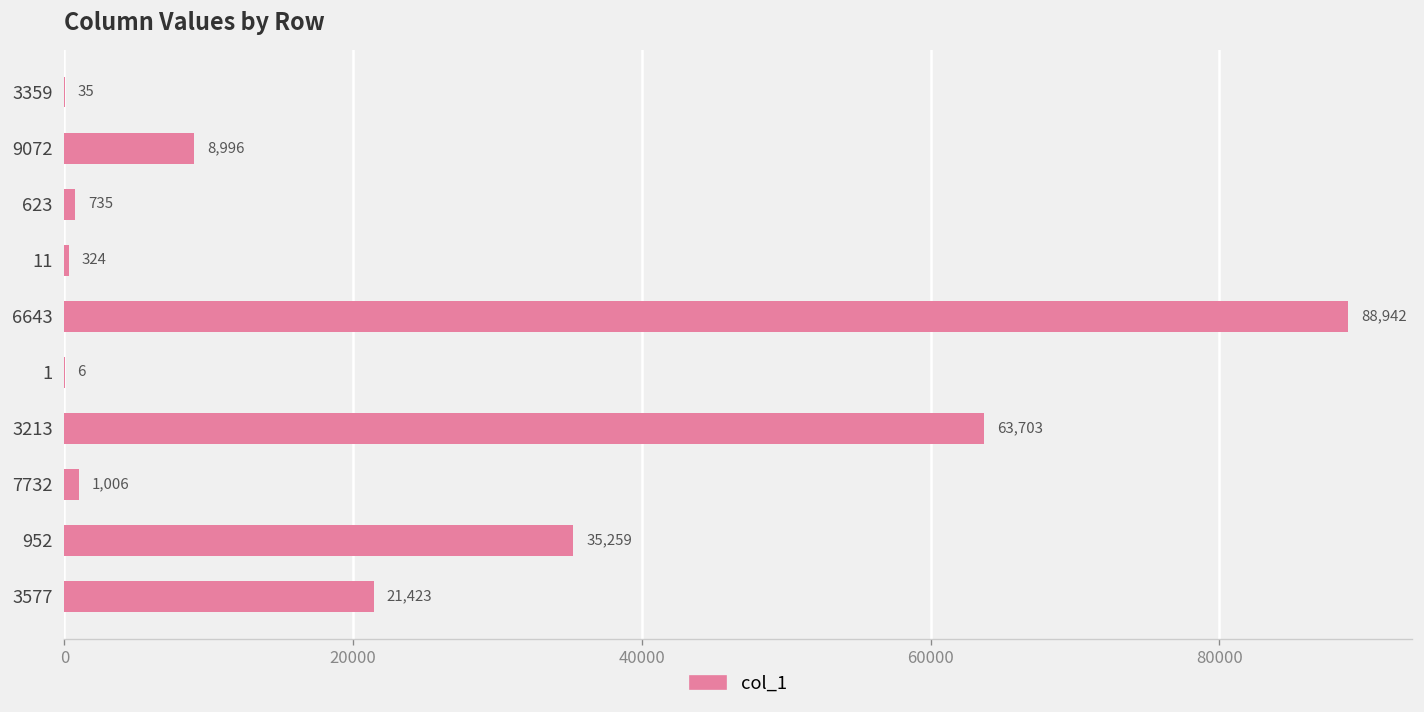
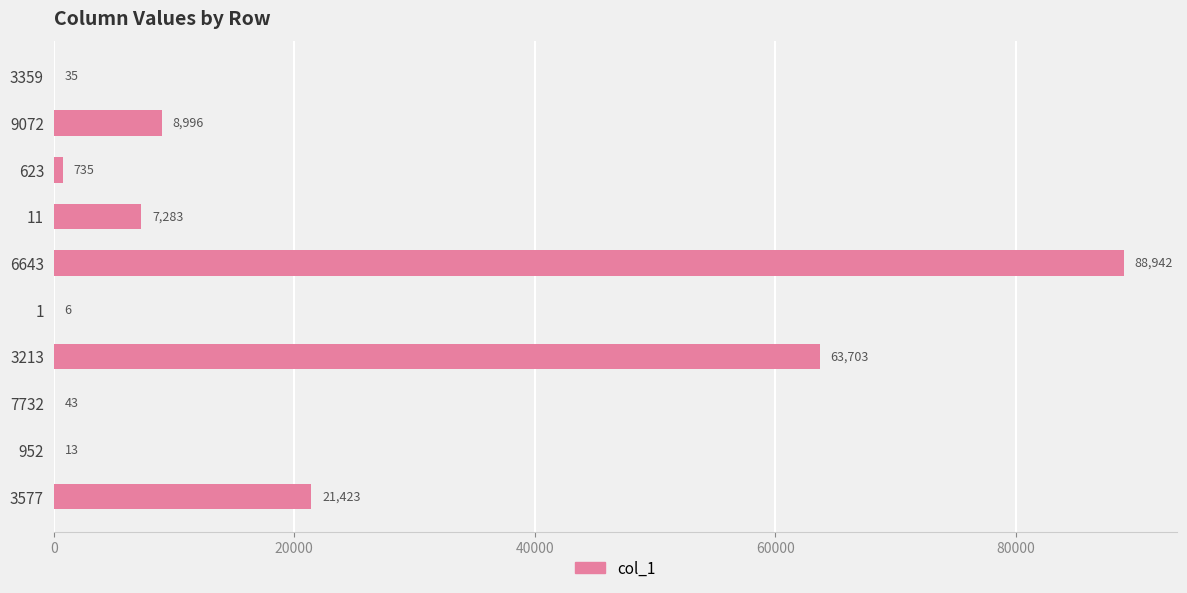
  {
    "3359": "35",
    "9072": "8,996",
    "623": "735",
-   "11": "324",
+   "11": "7,283",
    "6643": "88,942",
    "1": "6",
    "3213": "63,703",
-   "7732": "1,006",
-   "952": "35,259",
+   "7732": "43",
+   "952": "13",
    "3577": "21,423"
  }
